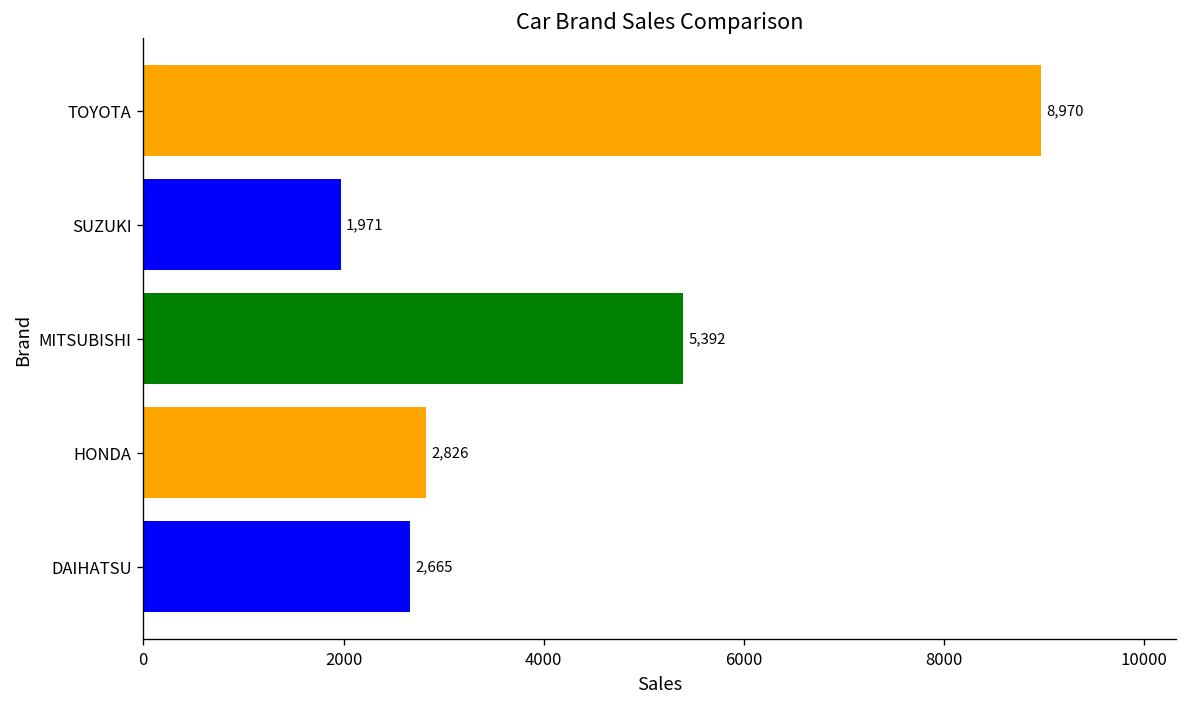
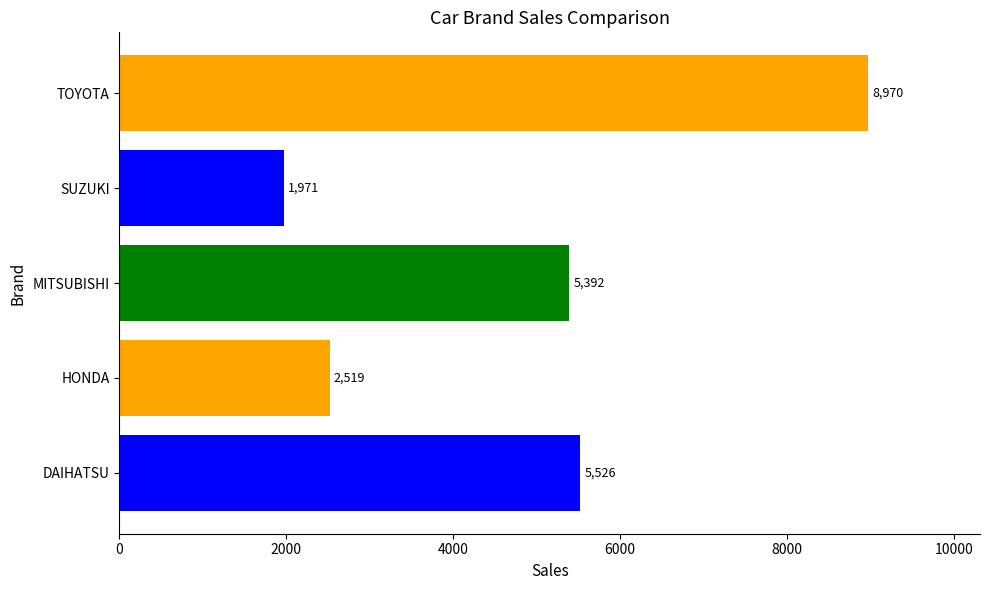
  {
    "TOYOTA": "8,970",
    "SUZUKI": "1,971",
    "MITSUBISHI": "5,392",
-   "HONDA": "2,826",
-   "DAIHATSU": "2,665"
+   "HONDA": "2,519",
+   "DAIHATSU": "5,526"
  }
